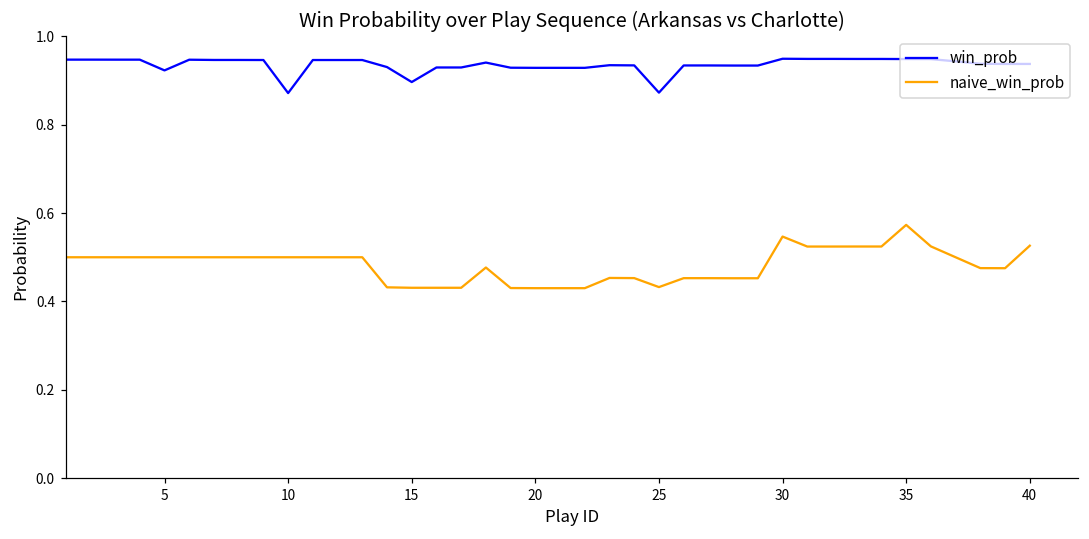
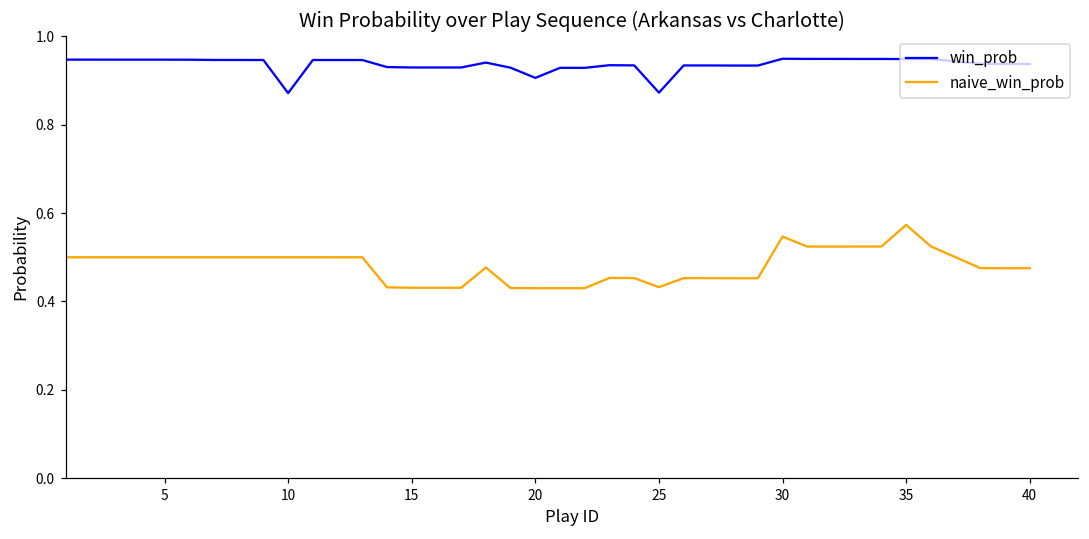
  {
    "win_prob": {
-     "5": 0.92,
+     "5": 0.95,
      "10": 0.87,
-     "15": 0.90,
-     "20": 0.93,
+     "15": 0.93,
+     "20": 0.91,
      "25": 0.87,
      "30": 0.95
    },
    "naive_win_prob": {
      "5": 0.50,
      "10": 0.50,
      "15": 0.43,
      "20": 0.43,
      "25": 0.43,
      "30": 0.55,
      "35": 0.57,
-     "40": 0.53
+     "40": 0.48
    }
  }
